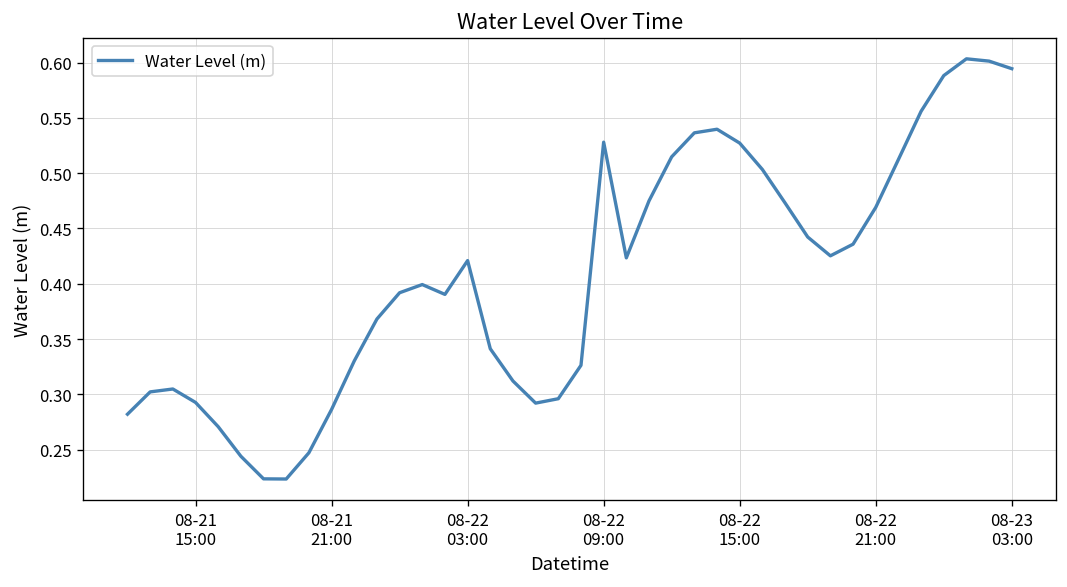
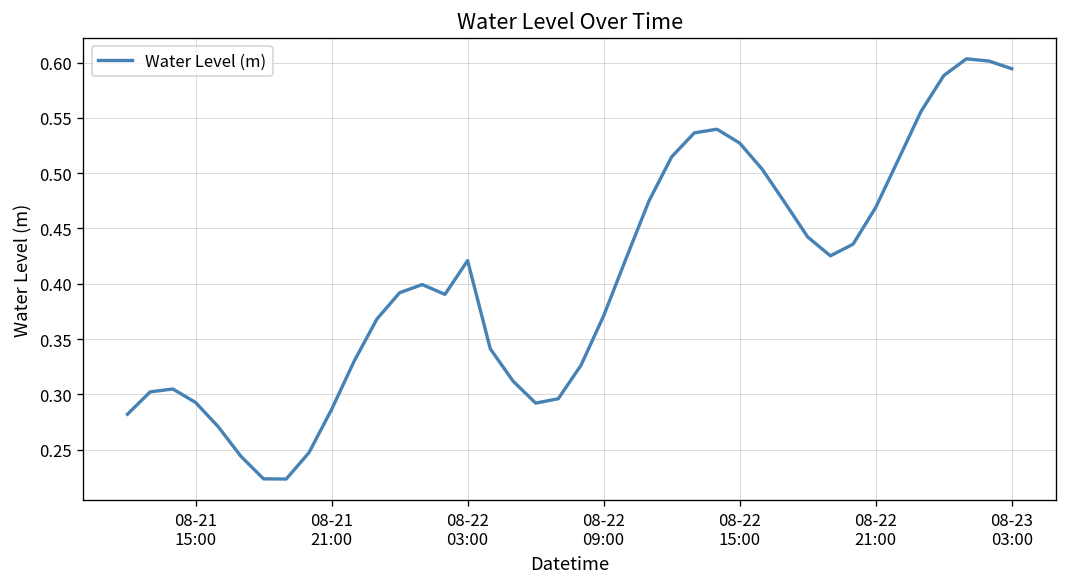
  {
    "08-21 15:00": 0.29,
    "08-21 21:00": 0.29,
    "08-22 03:00": 0.42,
-   "08-22 09:00": 0.53,
+   "08-22 09:00": 0.37,
    "08-22 15:00": 0.53,
    "08-22 21:00": 0.47,
    "08-23 03:00": 0.59
  }
